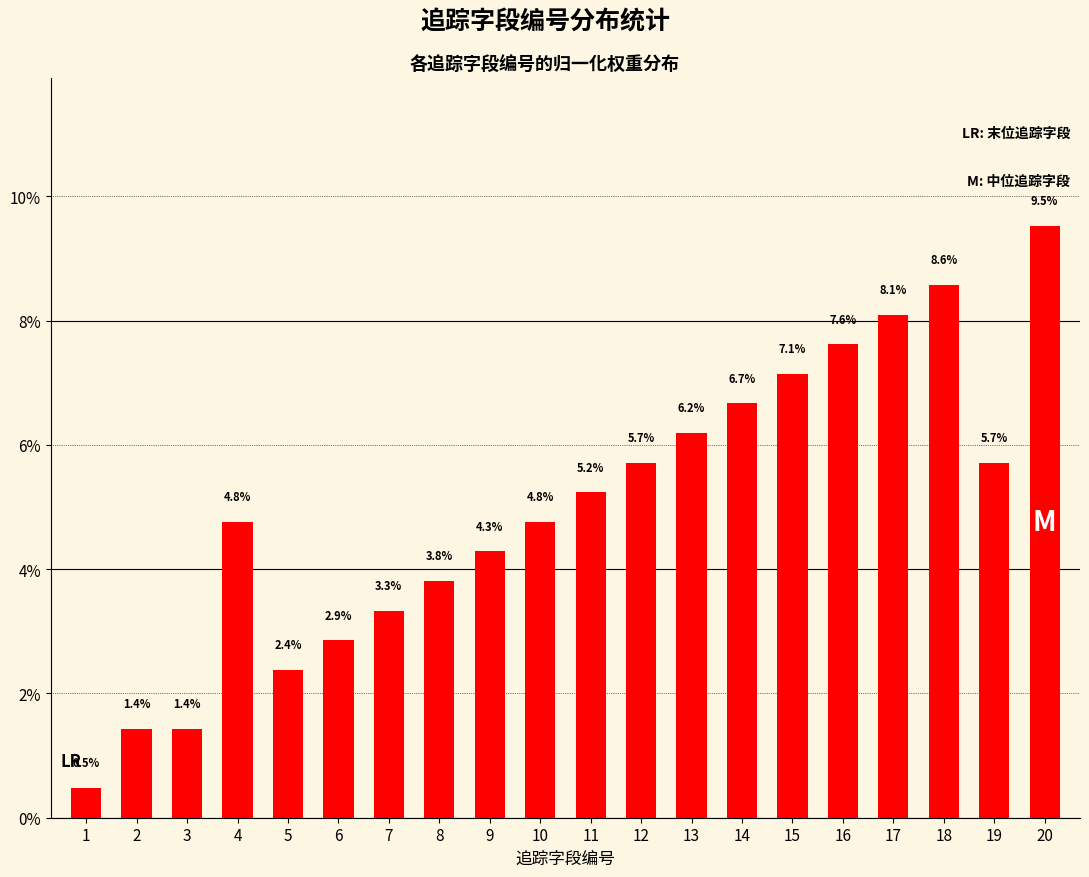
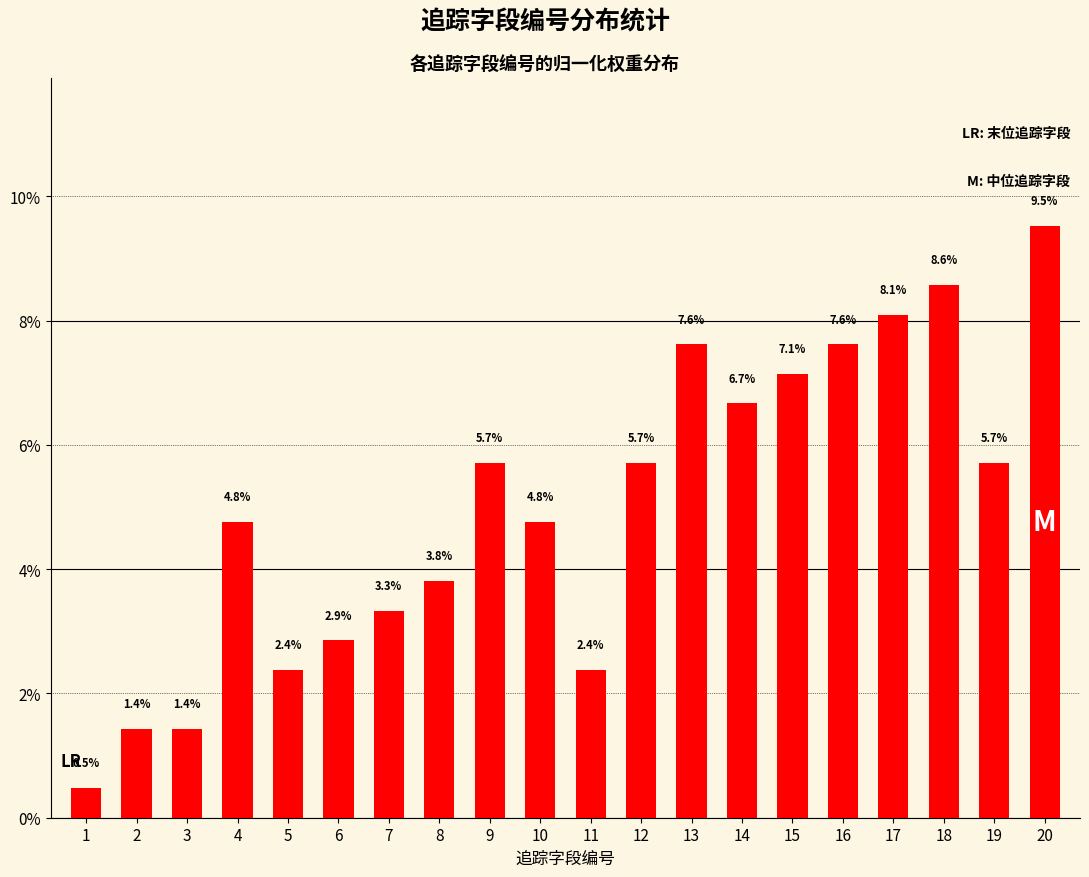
  {
    "2": "1.4%",
    "3": "1.4%",
    "4": "4.8%",
    "5": "2.4%",
    "6": "2.9%",
    "7": "3.3%",
    "8": "3.8%",
-   "9": "4.3%",
+   "9": "5.7%",
    "10": "4.8%",
-   "11": "5.2%",
+   "11": "2.4%",
    "12": "5.7%",
-   "13": "6.2%",
+   "13": "7.6%",
    "14": "6.7%",
    "15": "7.1%",
    "16": "7.6%",
    "17": "8.1%",
    "18": "8.6%",
    "19": "5.7%",
    "20": "9.5%"
  }
